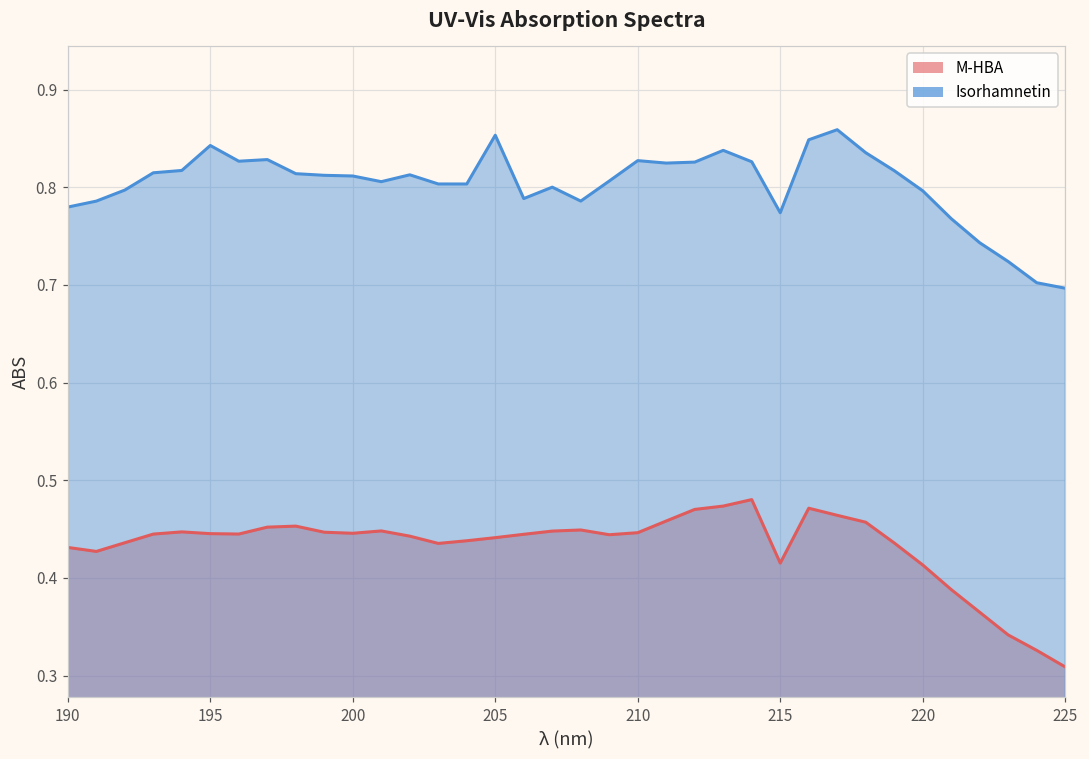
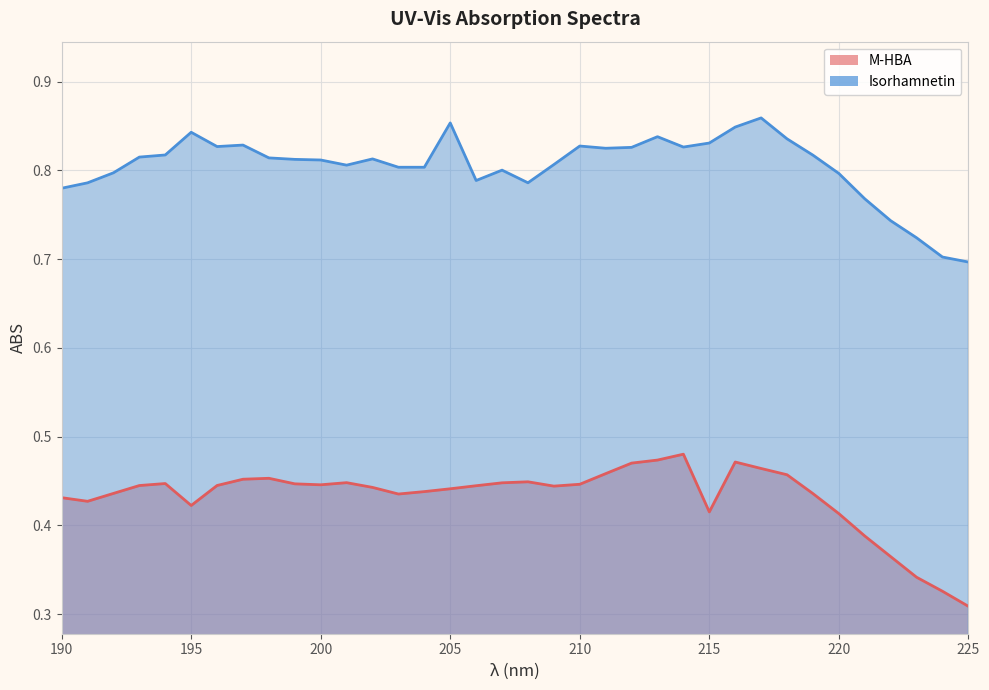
  {
    "M-HBA": {
      "190": 0.43,
-     "195": 0.45,
+     "195": 0.42,
      "200": 0.45,
      "205": 0.44,
      "210": 0.45,
      "215": 0.42,
      "220": 0.41,
      "225": 0.31
    },
    "Isorhamnetin": {
      "190": 0.78,
      "195": 0.84,
      "200": 0.81,
      "205": 0.85,
      "210": 0.83,
-     "215": 0.77,
+     "215": 0.83,
      "220": 0.80,
      "225": 0.70
    }
  }
